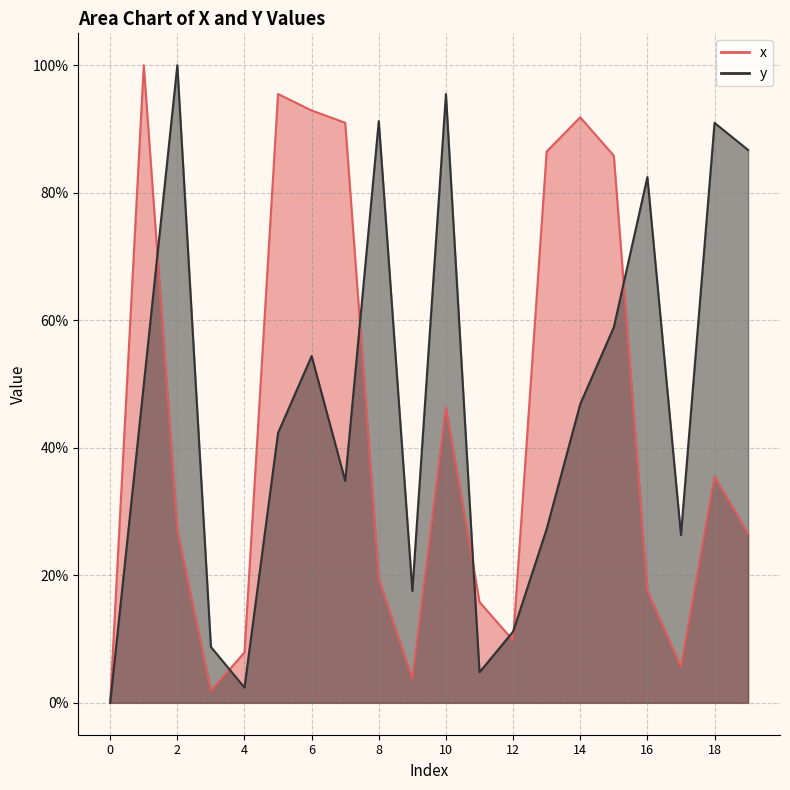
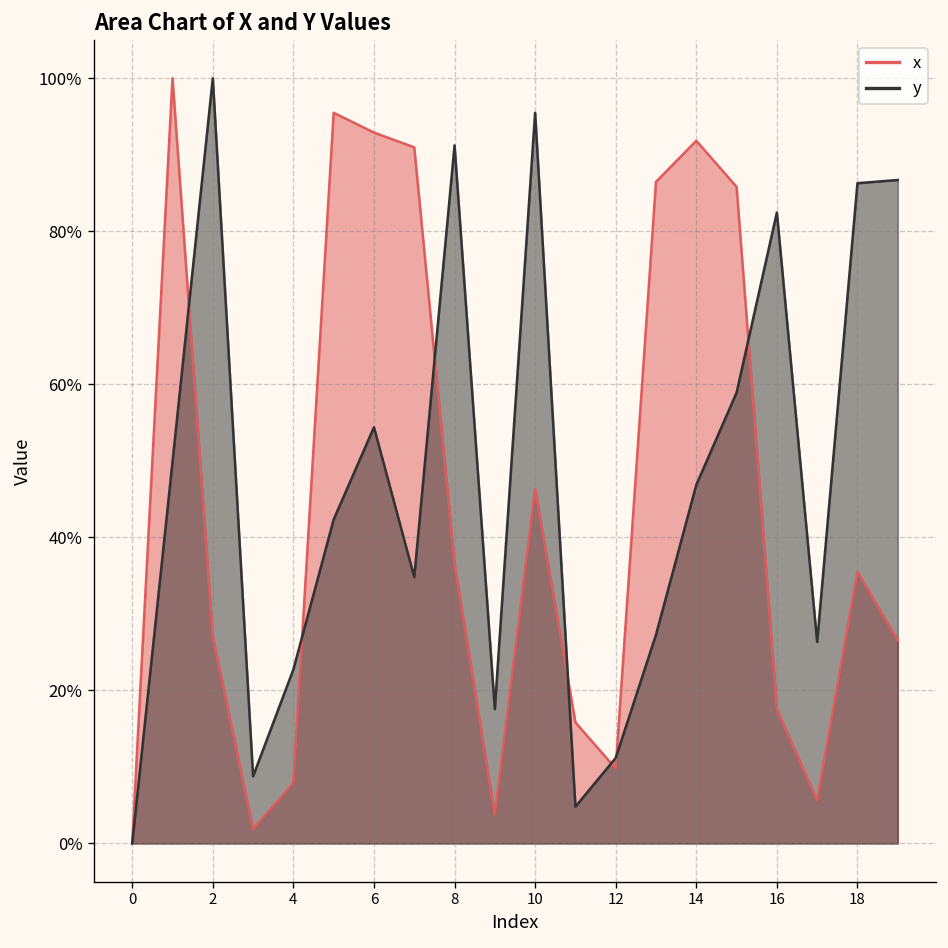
  {
    "x": {
      "2": "27%",
      "4": "8%",
      "6": "93%",
-     "8": "19%",
+     "8": "37%",
      "10": "46%",
      "12": "10%",
      "14": "92%",
      "16": "18%",
      "18": "36%"
    },
    "y": {
      "2": "100%",
-     "4": "2%",
+     "4": "23%",
      "6": "54%",
      "8": "91%",
      "10": "95%",
      "12": "11%",
      "14": "47%",
      "16": "82%",
-     "18": "91%"
+     "18": "86%"
    }
  }
